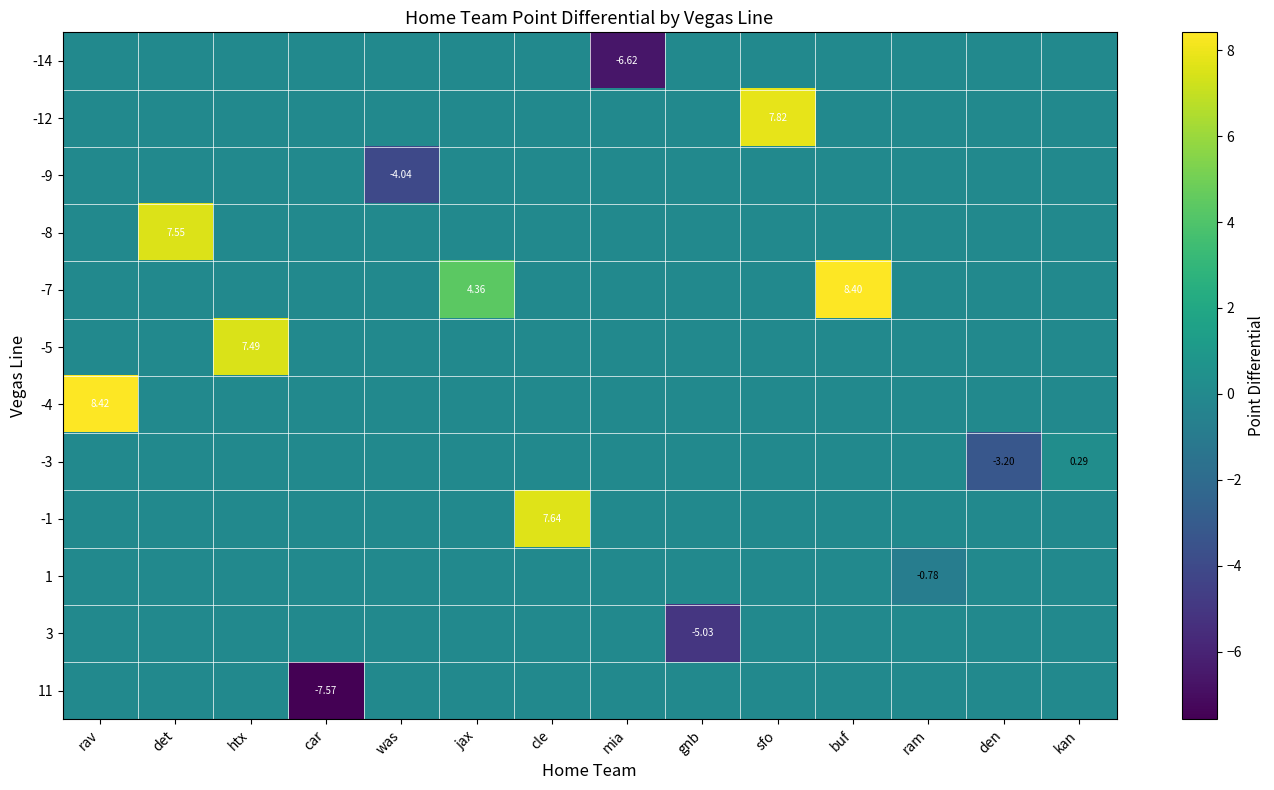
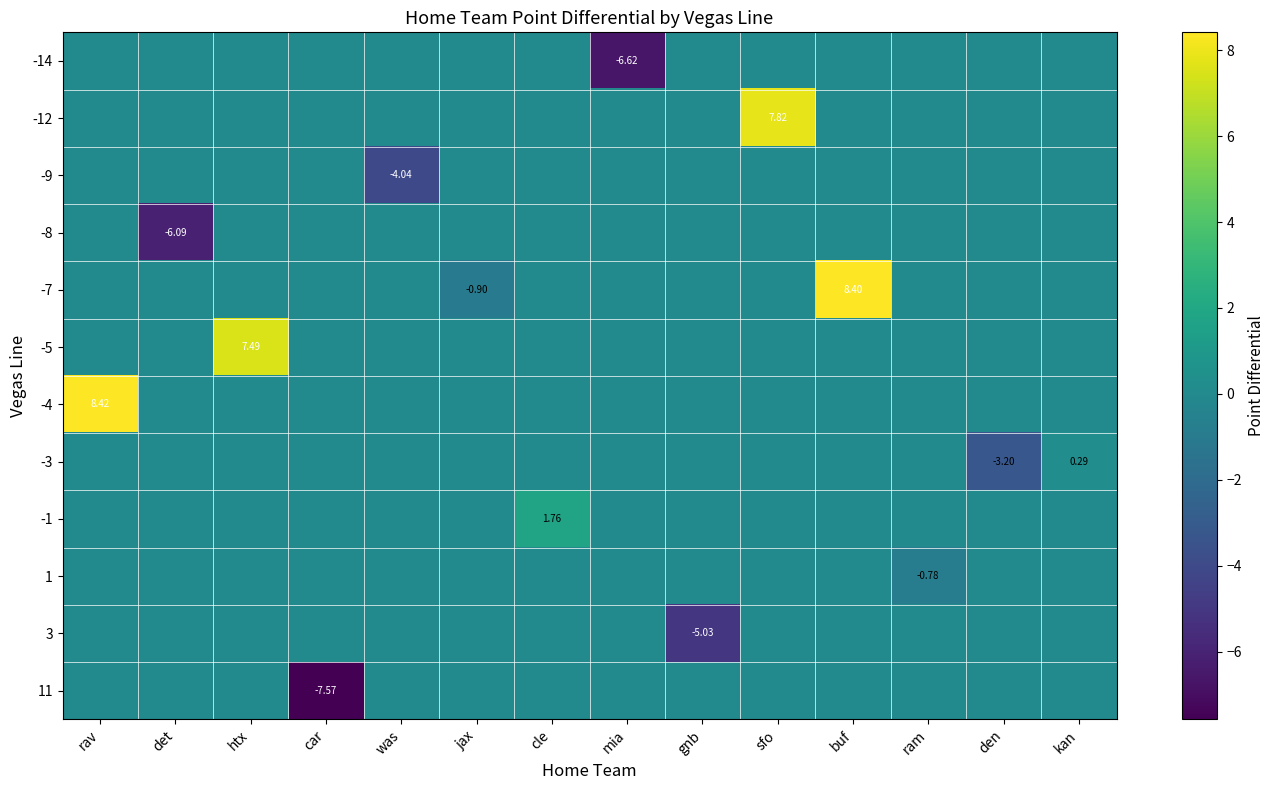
  {
    "-14": {
      "mia": -6.62
    },
    "-12": {
      "sfo": 7.82
    },
    "-9": {
      "was": -4.04
    },
    "-8": {
-     "det": 7.55
+     "det": -6.09
    },
    "-7": {
-     "jax": 4.36,
+     "jax": -0.90,
      "buf": 8.40
    },
    "-5": {
      "htx": 7.49
    },
    "-4": {
      "rav": 8.42
    },
    "-3": {
      "den": -3.20,
      "kan": 0.29
    },
    "-1": {
-     "cle": 7.64
+     "cle": 1.76
    },
    "1": {
      "ram": -0.78
    },
    "3": {
      "gnb": -5.03
    },
    "11": {
      "car": -7.57
    }
  }
